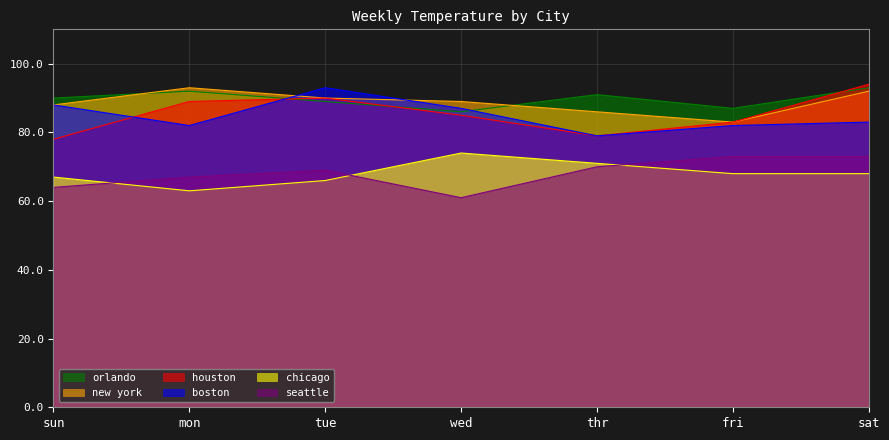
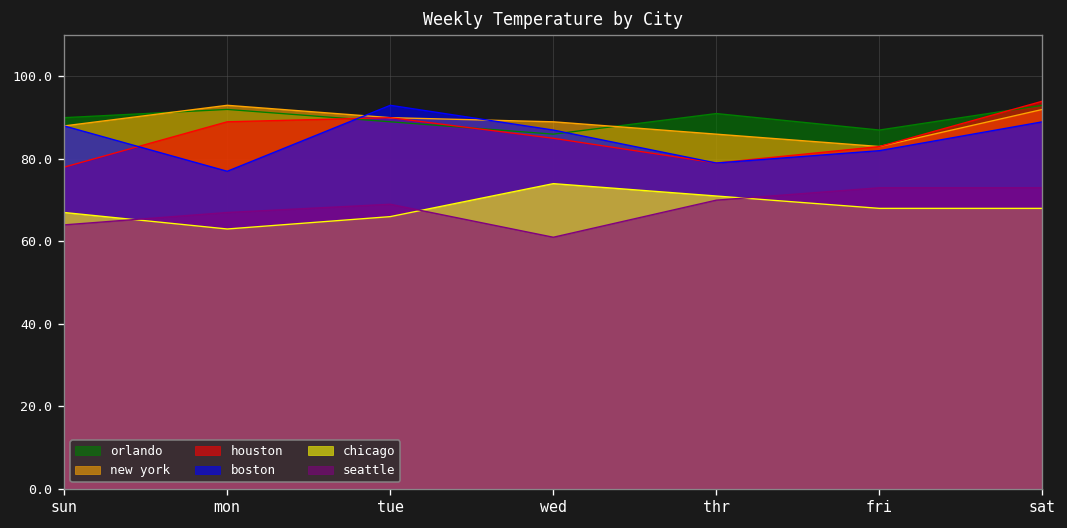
  {
    "orlando": {
      "sun": 90,
      "mon": 92,
      "tue": 89,
      "wed": 86,
      "thr": 91,
      "fri": 87,
      "sat": 93
    },
    "new york": {
      "mon": 93,
      "wed": 89,
      "thr": 86,
      "sat": 92
    },
    "houston": {
      "sun": 78,
      "mon": 89,
      "wed": 85,
      "sat": 94
    },
    "boston": {
-     "mon": 82,
+     "mon": 77,
      "tue": 93,
      "wed": 87,
      "fri": 82,
-     "sat": 83
+     "sat": 89
    },
    "chicago": {
      "sun": 67,
      "mon": 63,
      "tue": 66,
      "wed": 74,
      "thr": 71,
      "fri": 68,
      "sat": 68
    },
    "seattle": {
      "sun": 64,
      "mon": 67,
      "tue": 69,
      "wed": 61,
      "thr": 70,
      "fri": 73,
      "sat": 73
    }
  }
